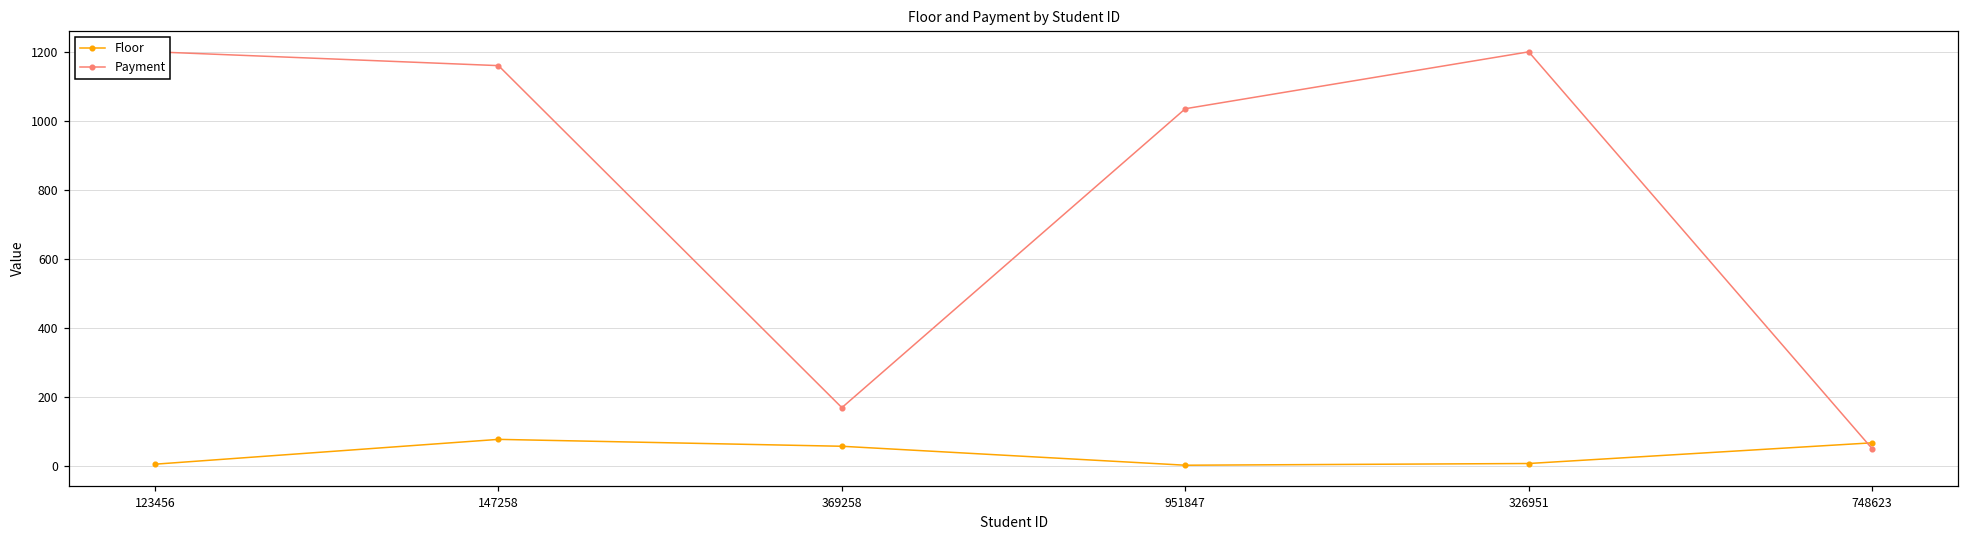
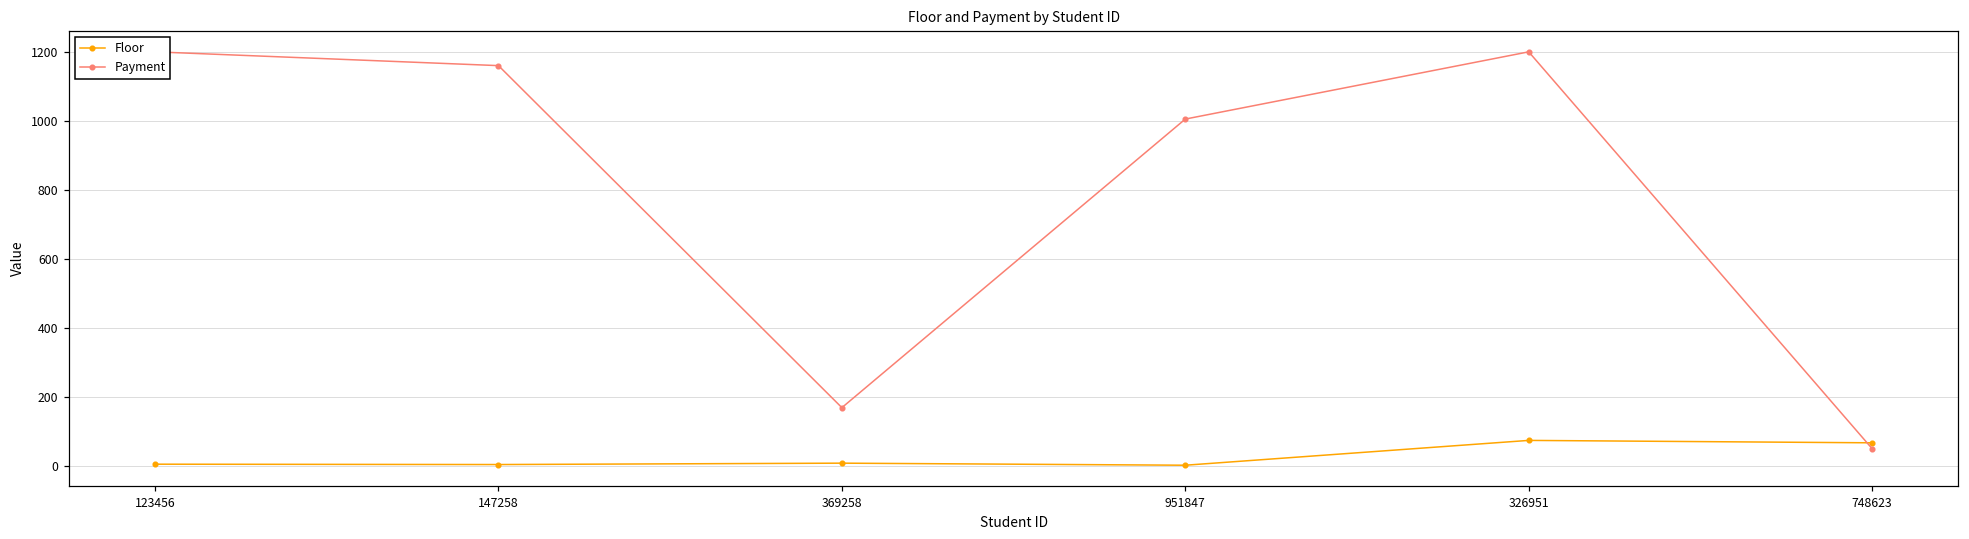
  {
    "Floor": {
      "123456": 0,
-     "147258": 80,
-     "369258": 60,
+     "147258": 0,
+     "369258": 10,
      "951847": 0,
-     "326951": 10,
+     "326951": 70,
      "748623": 70
    },
    "Payment": {
      "147258": 1160,
      "369258": 170,
-     "951847": 1040,
+     "951847": 1010,
      "326951": 1200,
      "748623": 50
    }
  }
